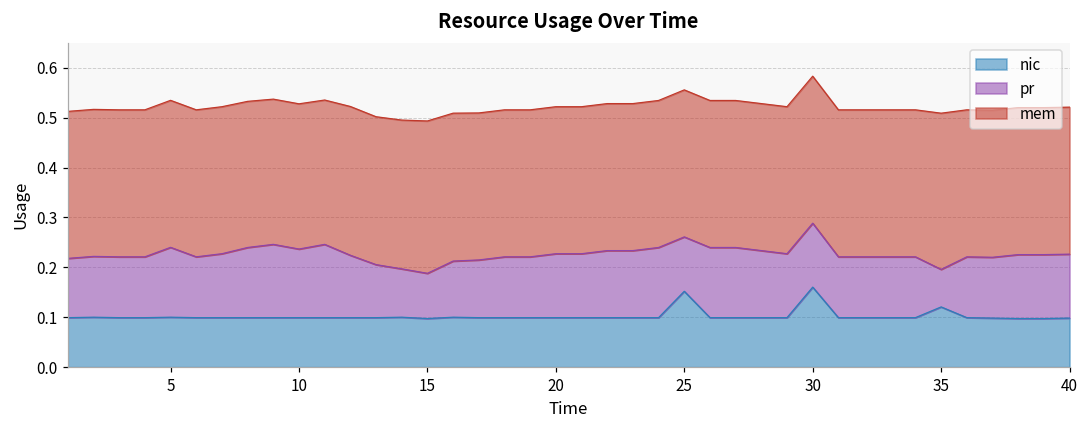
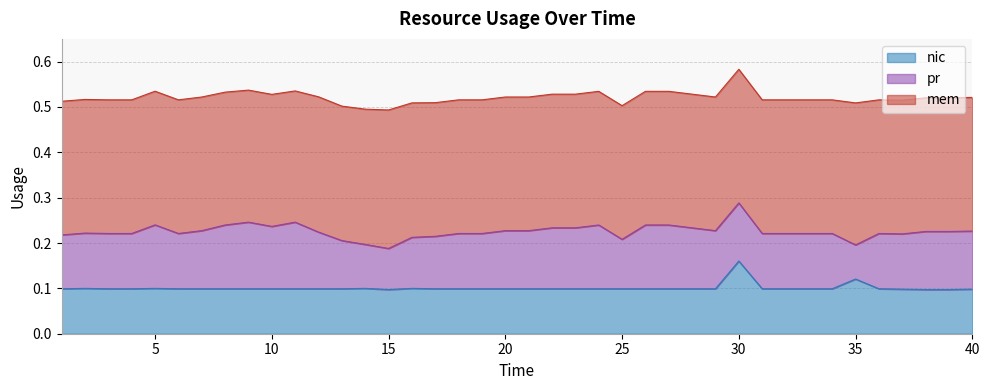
  {
    "nic": {
      "5": 0.10,
      "10": 0.10,
      "15": 0.10,
      "20": 0.10,
-     "25": 0.15,
+     "25": 0.10,
      "30": 0.16,
      "35": 0.12,
      "40": 0.10
    },
    "pr": {
      "5": 0.14,
      "10": 0.14,
      "15": 0.09,
      "20": 0.13,
      "25": 0.11,
      "30": 0.13,
      "35": 0.08,
      "40": 0.13
    },
    "mem": {
      "5": 0.29,
      "10": 0.29,
      "15": 0.31,
      "20": 0.29,
      "25": 0.29,
      "30": 0.29,
      "35": 0.31,
      "40": 0.29
    }
  }
